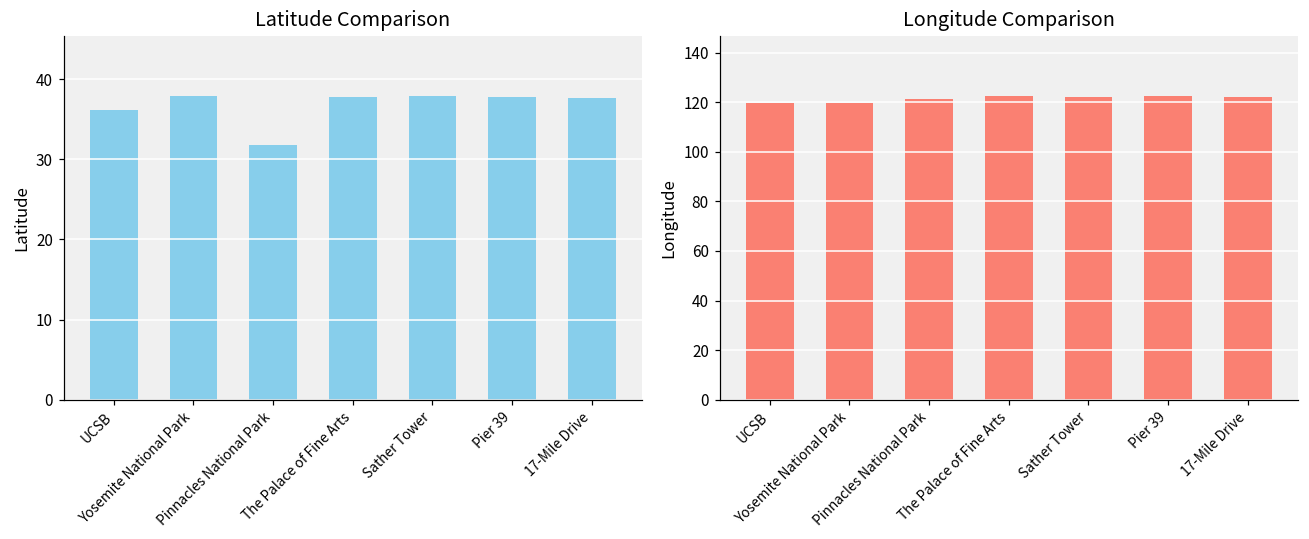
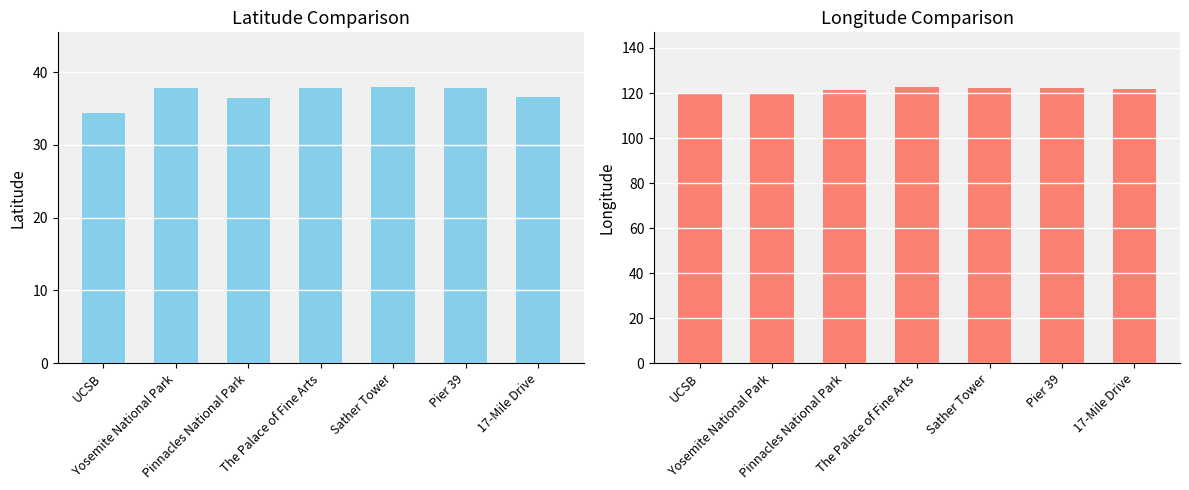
  {
    "Latitude Comparison": {
-     "UCSB": 36,
+     "UCSB": 34,
      "Yosemite National Park": 38,
-     "Pinnacles National Park": 32,
+     "Pinnacles National Park": 36,
      "The Palace of Fine Arts": 38,
      "Sather Tower": 38,
      "Pier 39": 38,
-     "17-Mile Drive": 38
+     "17-Mile Drive": 37
    },
    "Longitude Comparison": {
      "UCSB": 120,
      "Yosemite National Park": 120,
      "Pinnacles National Park": 121,
      "The Palace of Fine Arts": 122,
      "Sather Tower": 122,
      "Pier 39": 122,
      "17-Mile Drive": 122
    }
  }
